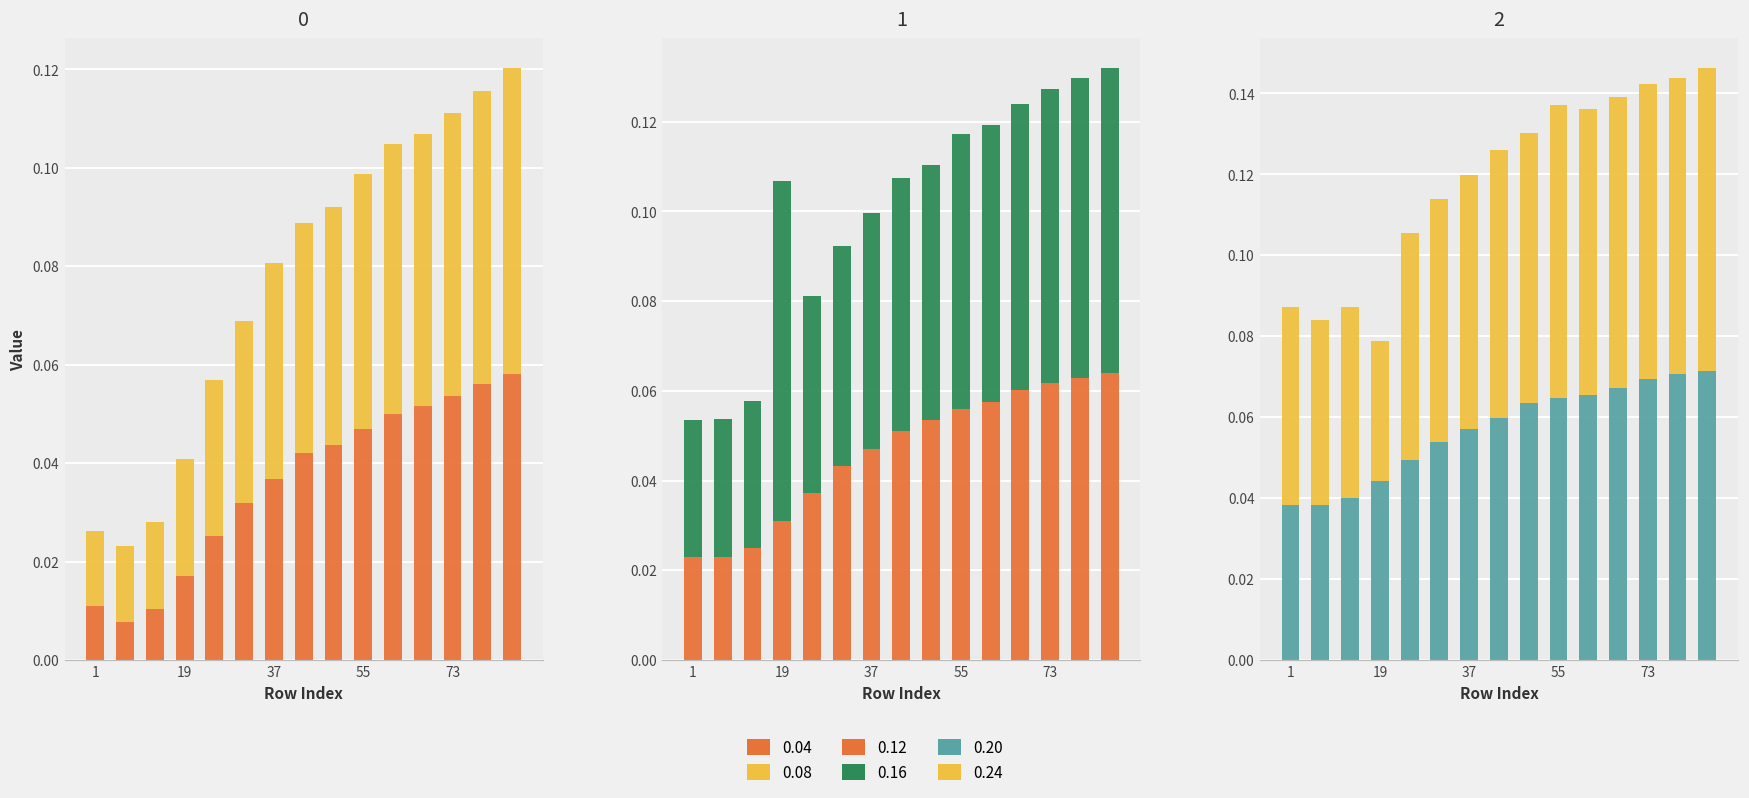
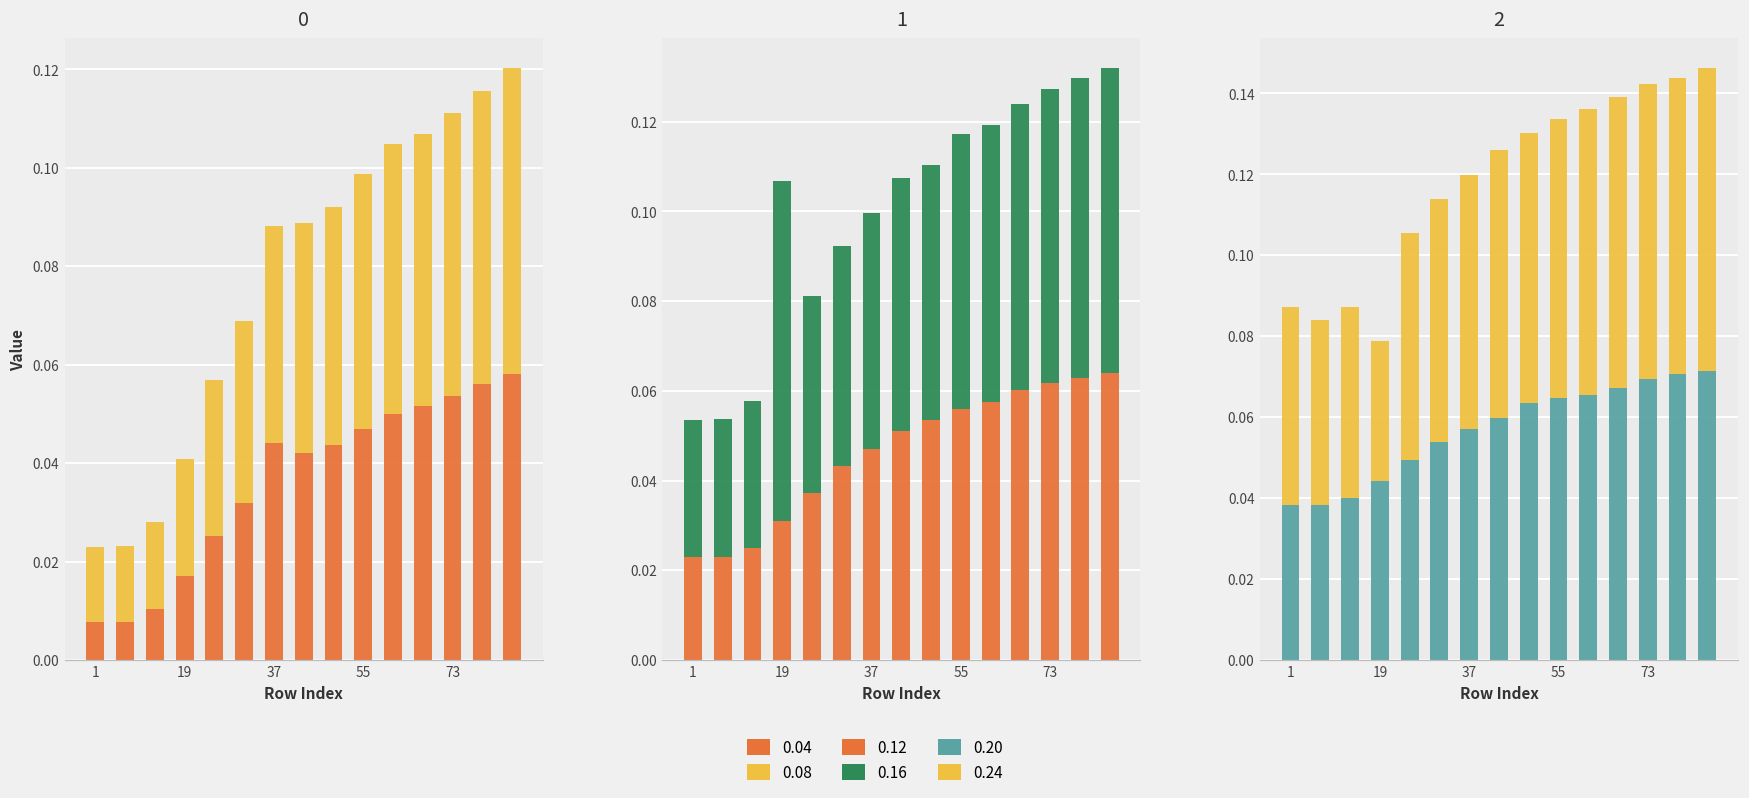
  {
    "0": {
      "0.04": {
-       "1": 0.011,
+       "1": 0.008,
        "19": 0.017,
-       "37": 0.037,
+       "37": 0.044,
        "55": 0.047,
        "73": 0.054
      },
      "0.08": {
        "1": 0.015,
        "19": 0.024,
        "37": 0.044,
        "55": 0.052,
        "73": 0.058
      }
    },
    "1": {
      "0.12": {
        "1": 0.023,
        "19": 0.031,
        "37": 0.047,
        "55": 0.056,
        "73": 0.062
      },
      "0.16": {
        "1": 0.031,
        "19": 0.076,
        "37": 0.053,
        "55": 0.061,
        "73": 0.066
      }
    },
    "2": {
      "0.20": {
        "1": 0.038,
        "19": 0.044,
        "37": 0.057,
        "55": 0.065,
        "73": 0.069
      },
      "0.24": {
        "1": 0.049,
        "19": 0.035,
        "37": 0.063,
-       "55": 0.073,
+       "55": 0.069,
        "73": 0.073
      }
    }
  }
